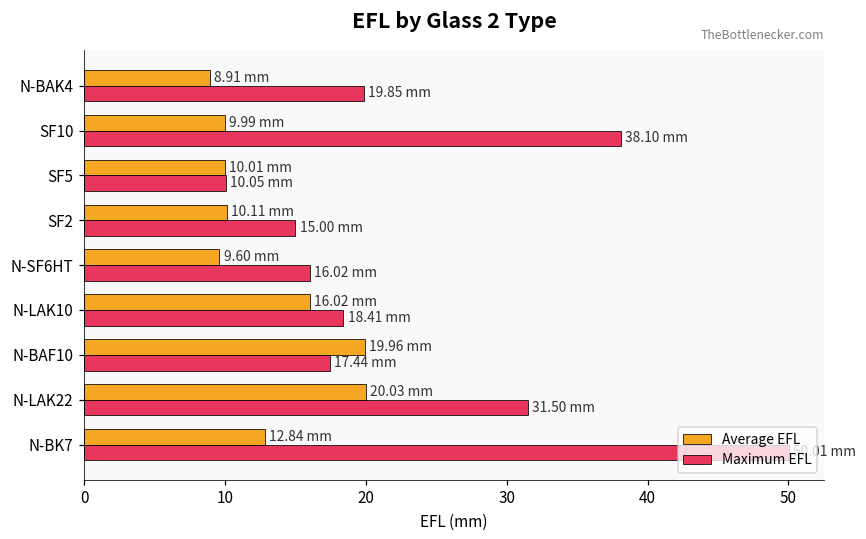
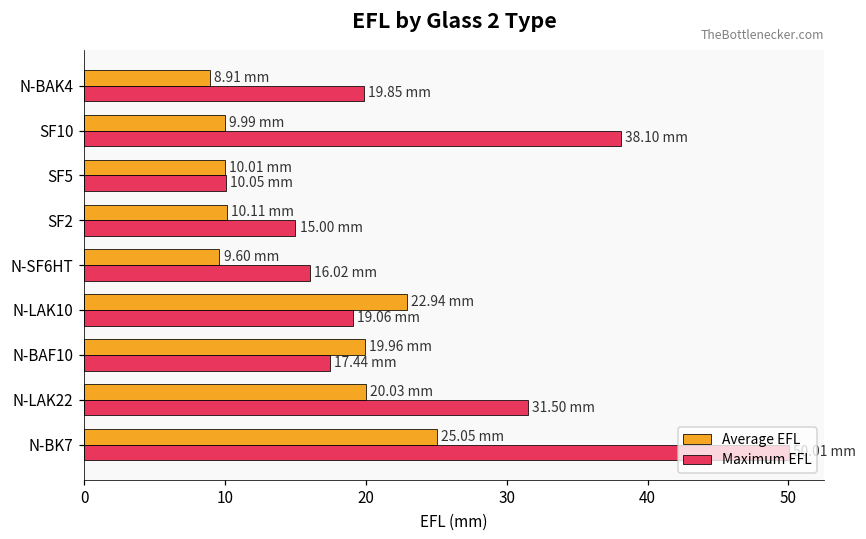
  {
    "Average EFL": {
      "N-BAK4": 8.91,
      "SF10": 9.99,
      "SF5": 10.01,
      "SF2": 10.11,
      "N-SF6HT": 9.60,
-     "N-LAK10": 16.02,
+     "N-LAK10": 22.94,
      "N-BAF10": 19.96,
      "N-LAK22": 20.03,
-     "N-BK7": 12.84
+     "N-BK7": 25.05
    },
    "Maximum EFL": {
      "N-BAK4": 19.85,
      "SF10": 38.10,
      "SF5": 10.05,
      "SF2": 15.00,
      "N-SF6HT": 16.02,
-     "N-LAK10": 18.41,
+     "N-LAK10": 19.06,
      "N-BAF10": 17.44,
      "N-LAK22": 31.50
    }
  }
